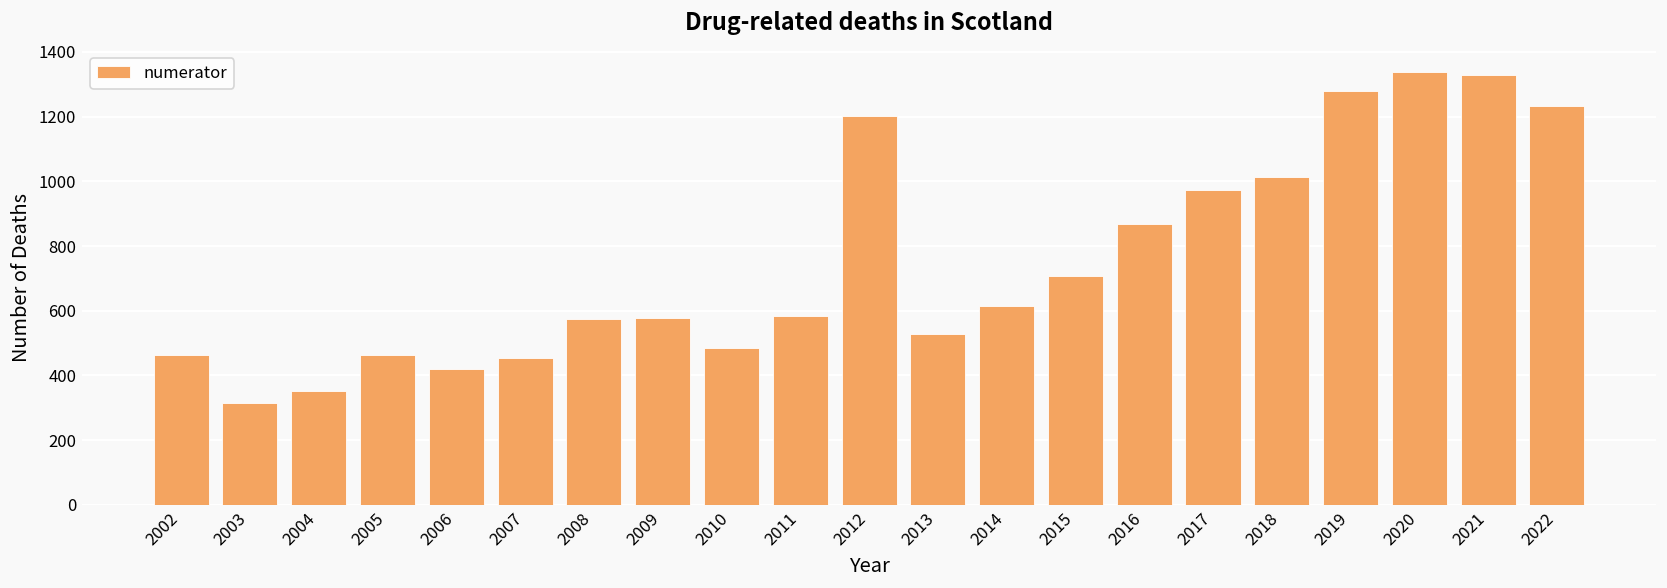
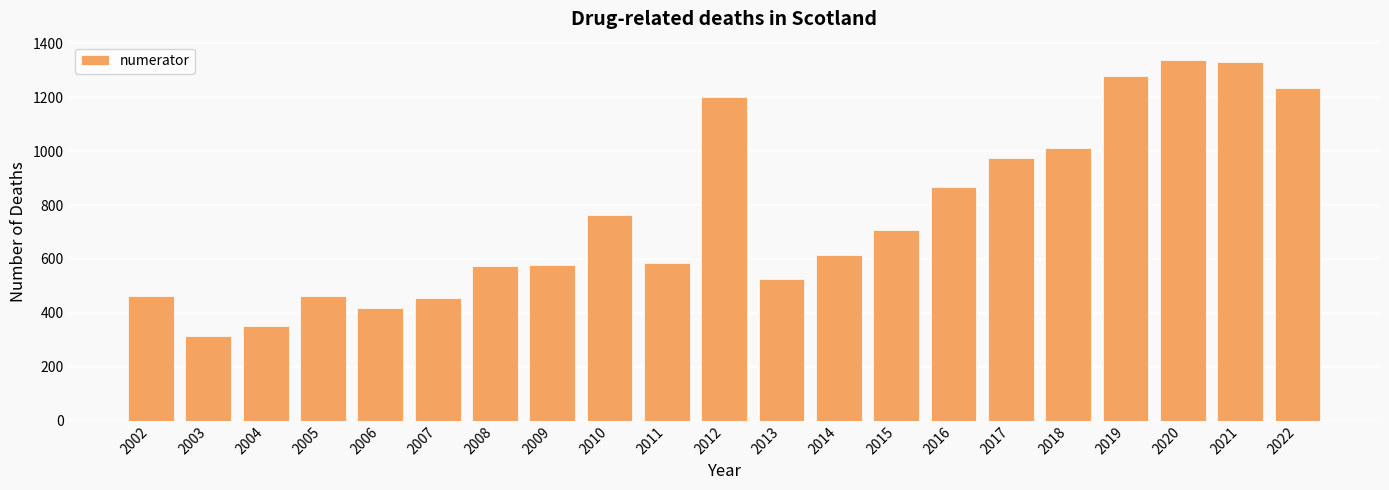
  {
    "2002": 460,
    "2003": 320,
    "2004": 350,
    "2005": 460,
    "2006": 420,
    "2007": 460,
    "2008": 570,
    "2009": 580,
-   "2010": 490,
+   "2010": 760,
    "2011": 580,
    "2012": 1200,
    "2013": 530,
    "2014": 610,
    "2015": 710,
    "2016": 870,
    "2017": 970,
    "2018": 1010,
    "2019": 1280,
    "2020": 1340,
    "2021": 1330,
    "2022": 1230
  }
